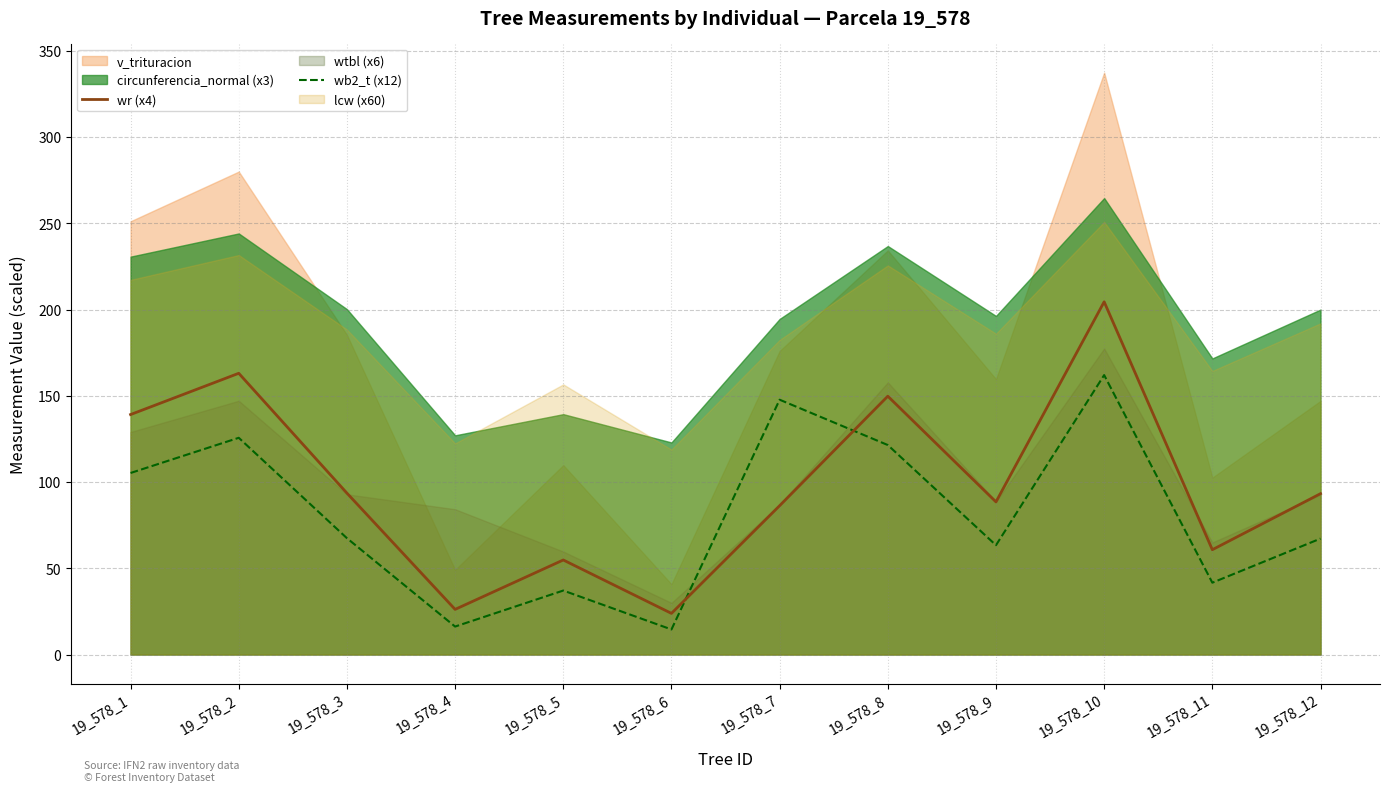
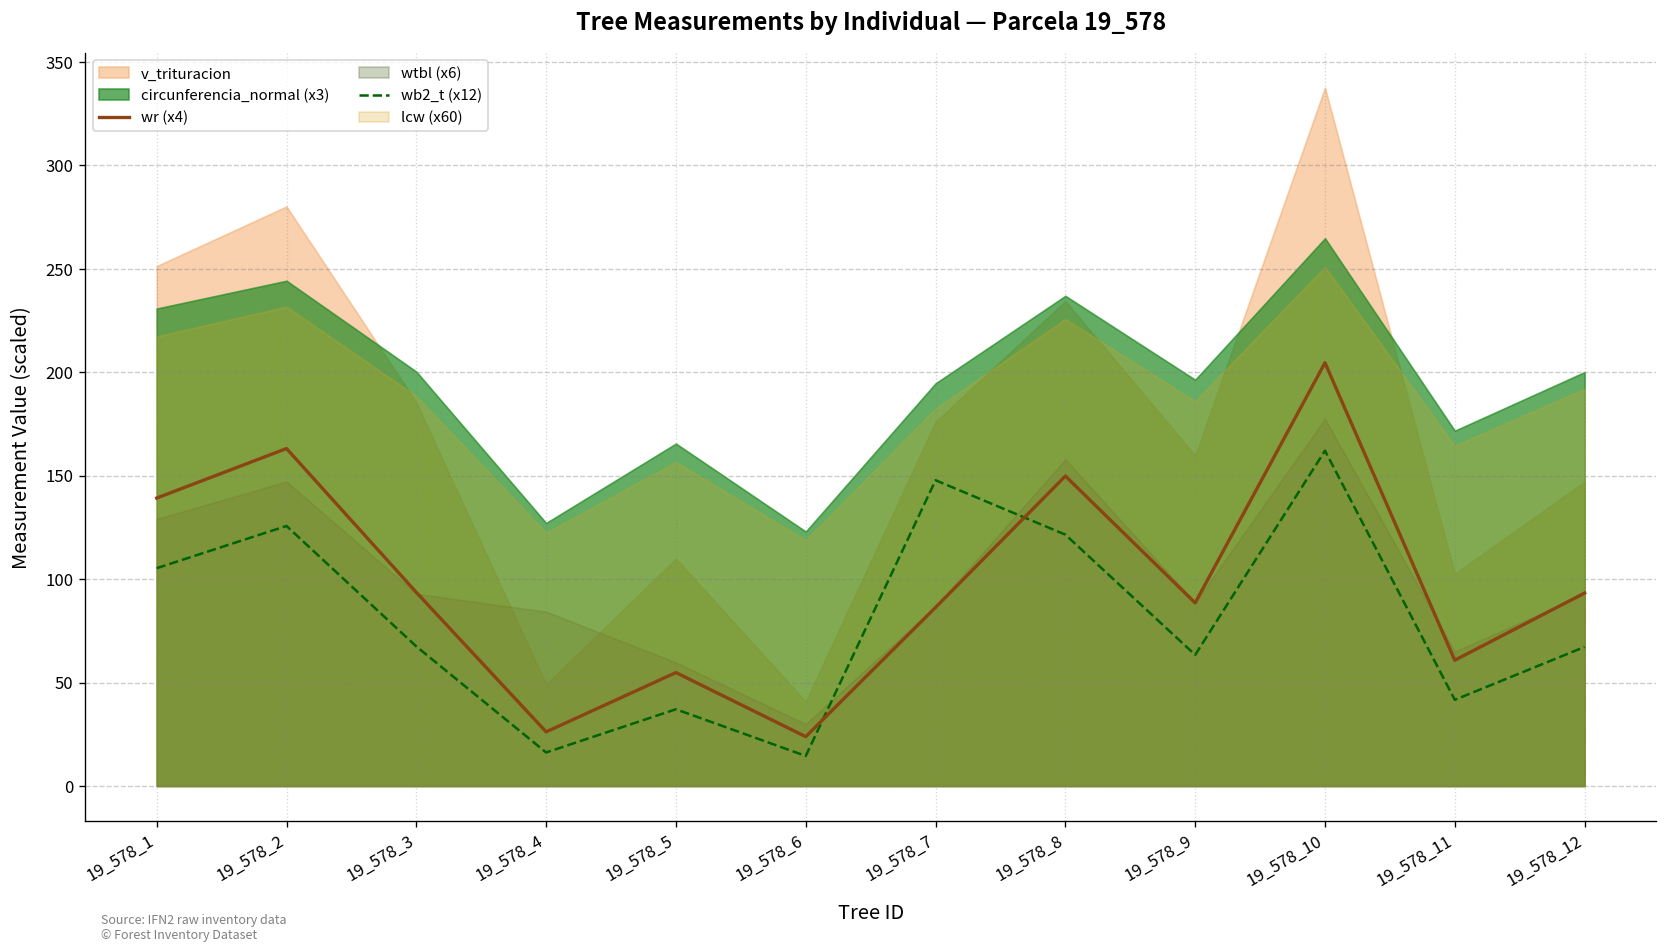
  {
    "wr (x4)": {
      "19_578_1": 139,
      "19_578_2": 163,
      "19_578_4": 26,
      "19_578_5": 55,
      "19_578_6": 24,
      "19_578_8": 150,
      "19_578_10": 204,
      "19_578_11": 61
    },
    "wb2_t (x12)": {
      "19_578_1": 105,
      "19_578_2": 126,
      "19_578_3": 67,
      "19_578_4": 16,
      "19_578_5": 37,
      "19_578_6": 15,
      "19_578_7": 148,
      "19_578_8": 121,
      "19_578_9": 63,
      "19_578_10": 162,
      "19_578_11": 42,
      "19_578_12": 67
    },
    "circunferencia_normal (x3)": {
      "19_578_1": 231,
      "19_578_2": 244,
      "19_578_3": 200,
      "19_578_4": 127,
-     "19_578_5": 139,
+     "19_578_5": 165,
      "19_578_6": 123,
      "19_578_7": 195,
      "19_578_8": 237,
      "19_578_9": 196,
      "19_578_10": 265,
      "19_578_11": 172,
      "19_578_12": 200
    },
    "wtbl (x6)": {
      "19_578_1": 129,
      "19_578_2": 147,
      "19_578_4": 84,
      "19_578_5": 60,
      "19_578_6": 30,
      "19_578_8": 158,
      "19_578_10": 177,
      "19_578_11": 65
    }
  }
